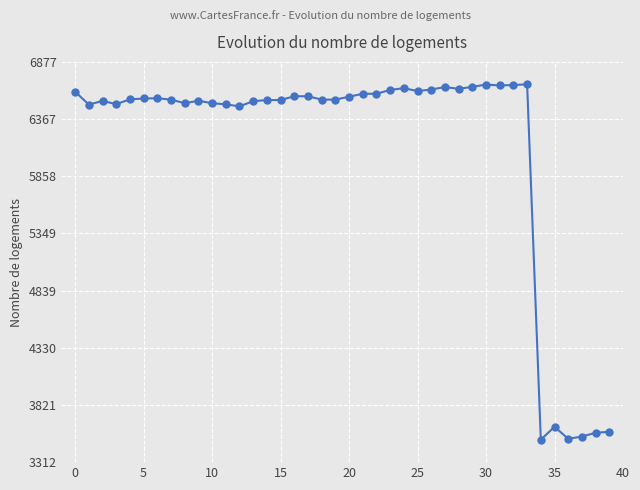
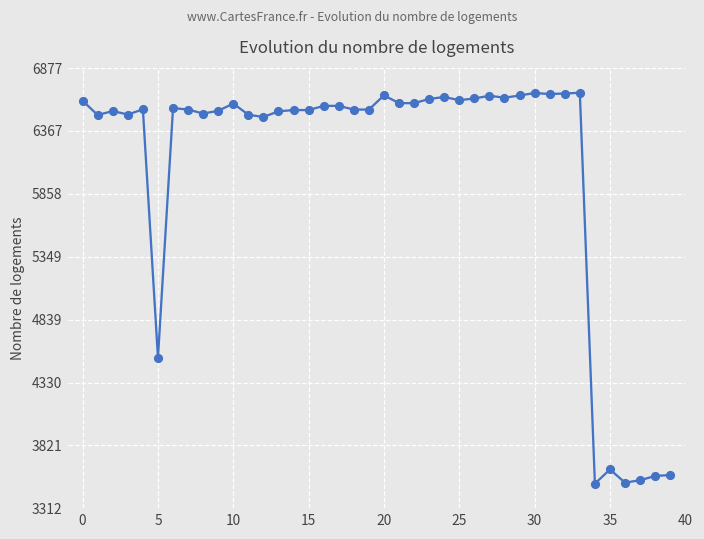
  {
    "0": 6610,
-   "5": 6550,
-   "10": 6510,
+   "5": 4530,
+   "10": 6590,
    "15": 6540,
-   "20": 6570,
+   "20": 6660,
    "25": 6620,
    "30": 6680,
    "35": 3630
  }
